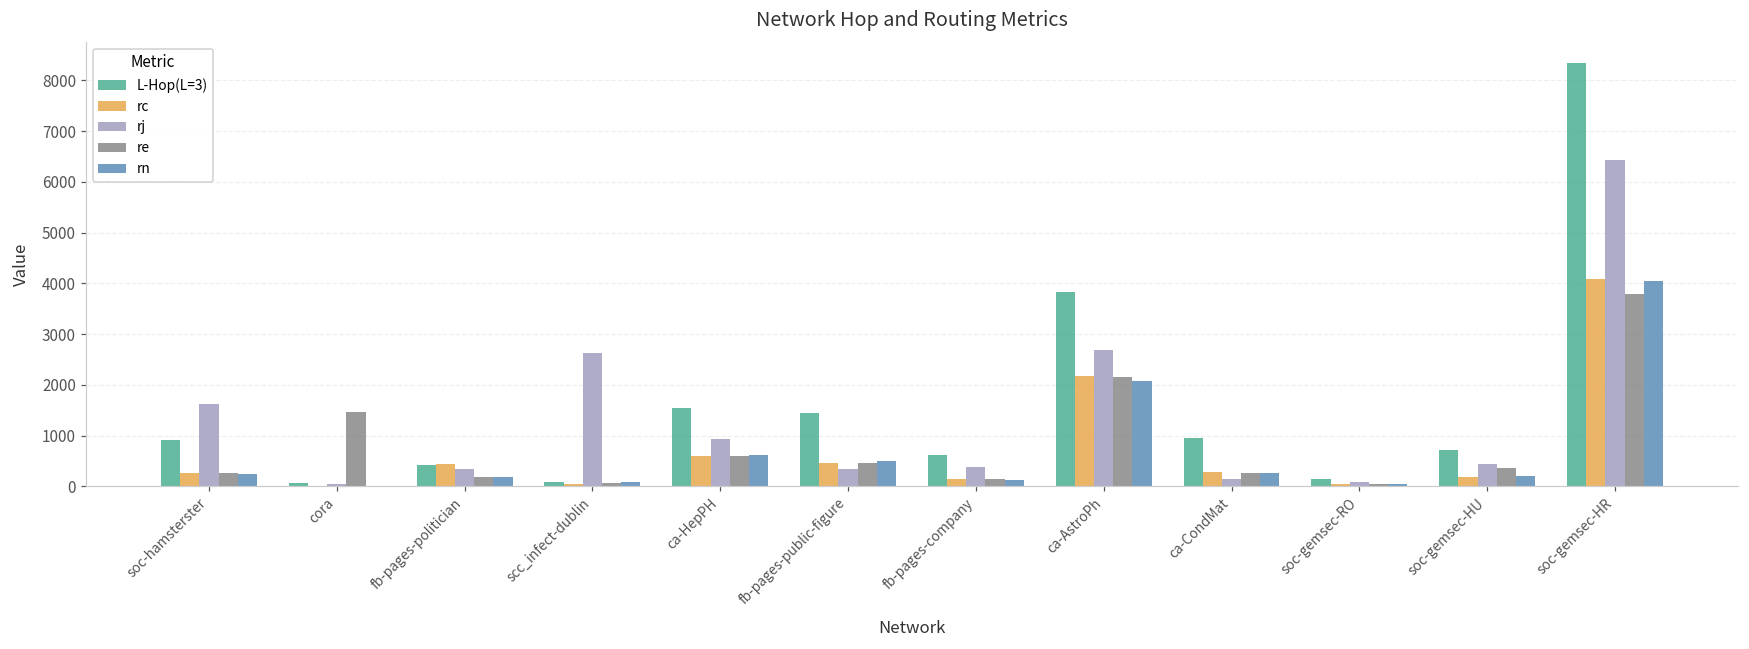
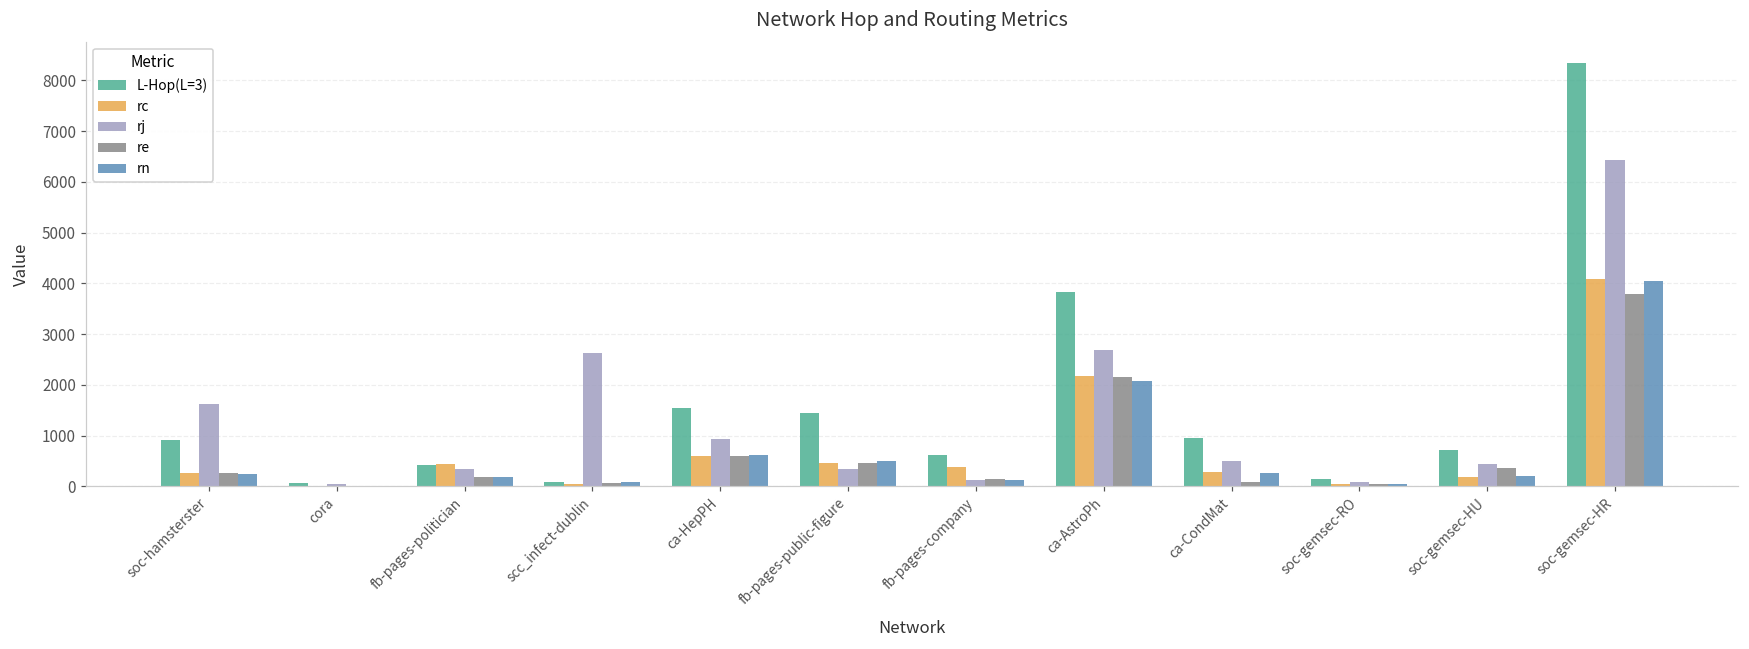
  {
    "rc": {
      "soc-hamsterster": 300,
      "fb-pages-politician": 400,
      "ca-HepPH": 600,
      "fb-pages-public-figure": 500,
-     "fb-pages-company": 100,
+     "fb-pages-company": 400,
      "ca-AstroPh": 2200,
      "ca-CondMat": 300,
      "soc-gemsec-HU": 200,
      "soc-gemsec-HR": 4100
    },
    "rj": {
      "soc-hamsterster": 1600,
      "fb-pages-politician": 300,
      "scc_infect-dublin": 2600,
      "ca-HepPH": 900,
      "fb-pages-public-figure": 300,
-     "fb-pages-company": 400,
+     "fb-pages-company": 100,
      "ca-AstroPh": 2700,
-     "ca-CondMat": 100,
+     "ca-CondMat": 500,
      "soc-gemsec-RO": 100,
      "soc-gemsec-HU": 400,
      "soc-gemsec-HR": 6400
    },
    "re": {
      "soc-hamsterster": 300,
-     "cora": 1500,
+     "cora": 0,
      "fb-pages-politician": 200,
      "scc_infect-dublin": 100,
      "ca-HepPH": 600,
      "fb-pages-public-figure": 500,
      "fb-pages-company": 100,
      "ca-AstroPh": 2200,
-     "ca-CondMat": 300,
+     "ca-CondMat": 100,
      "soc-gemsec-HU": 400,
      "soc-gemsec-HR": 3800
    }
  }
